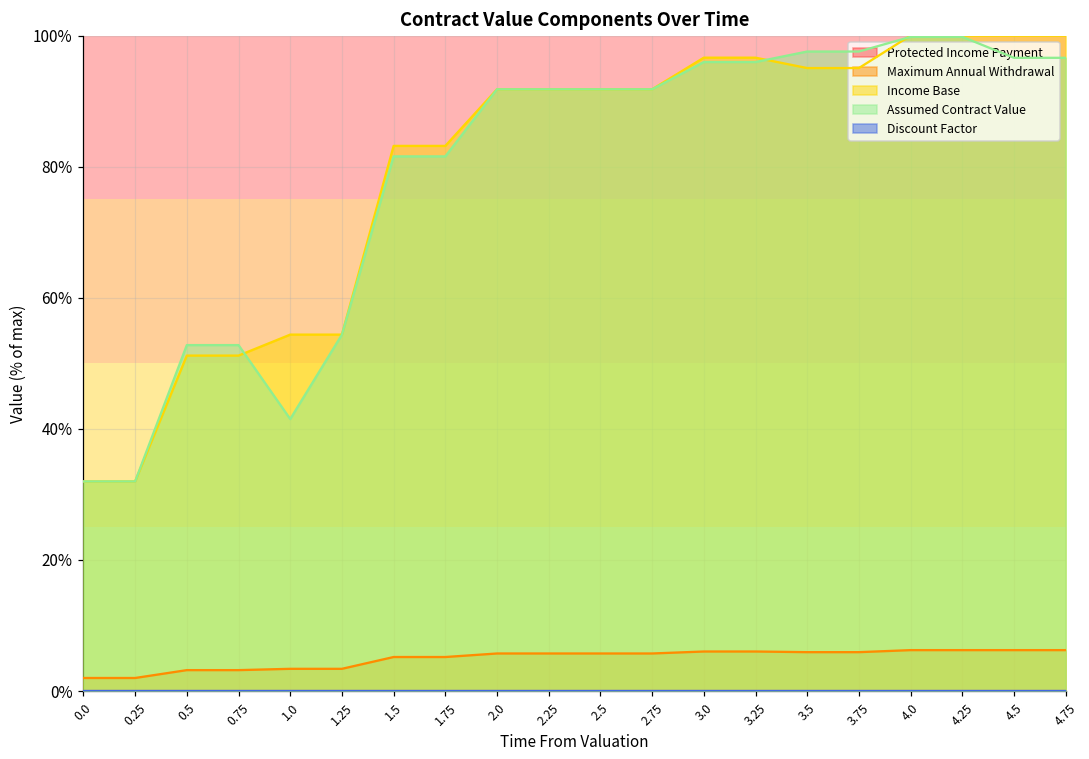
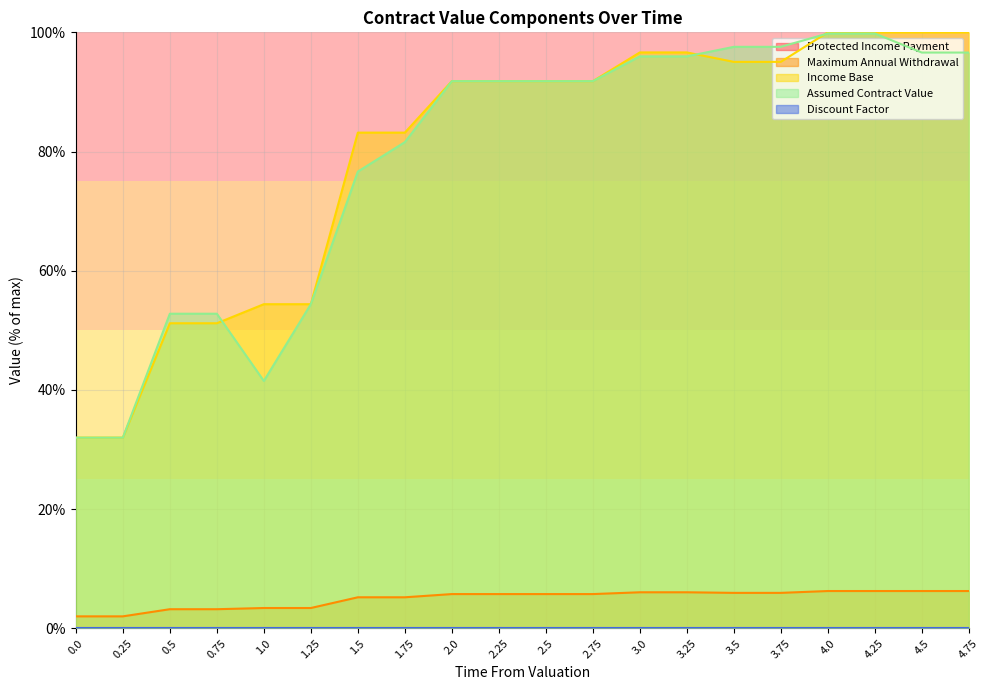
  {
    "Discount Factor": {
      "0.0": "0%",
      "0.25": "0%",
      "0.5": "0%",
      "0.75": "0%",
      "1.0": "0%",
      "1.25": "0%",
      "1.5": "0%",
      "1.75": "0%",
      "2.0": "0%",
      "2.25": "0%",
      "2.5": "0%",
      "2.75": "0%",
      "3.0": "0%",
      "3.25": "0%",
      "3.5": "0%",
      "3.75": "0%",
      "4.0": "0%",
      "4.25": "0%",
      "4.5": "0%",
      "4.75": "0%"
    },
    "Assumed Contract Value": {
      "0.5": "53%",
      "0.75": "53%",
      "1.0": "41%",
-     "1.5": "82%",
+     "1.5": "77%",
      "1.75": "82%",
      "3.0": "96%",
      "3.25": "96%",
      "3.5": "98%",
      "4.75": "97%"
    }
  }
